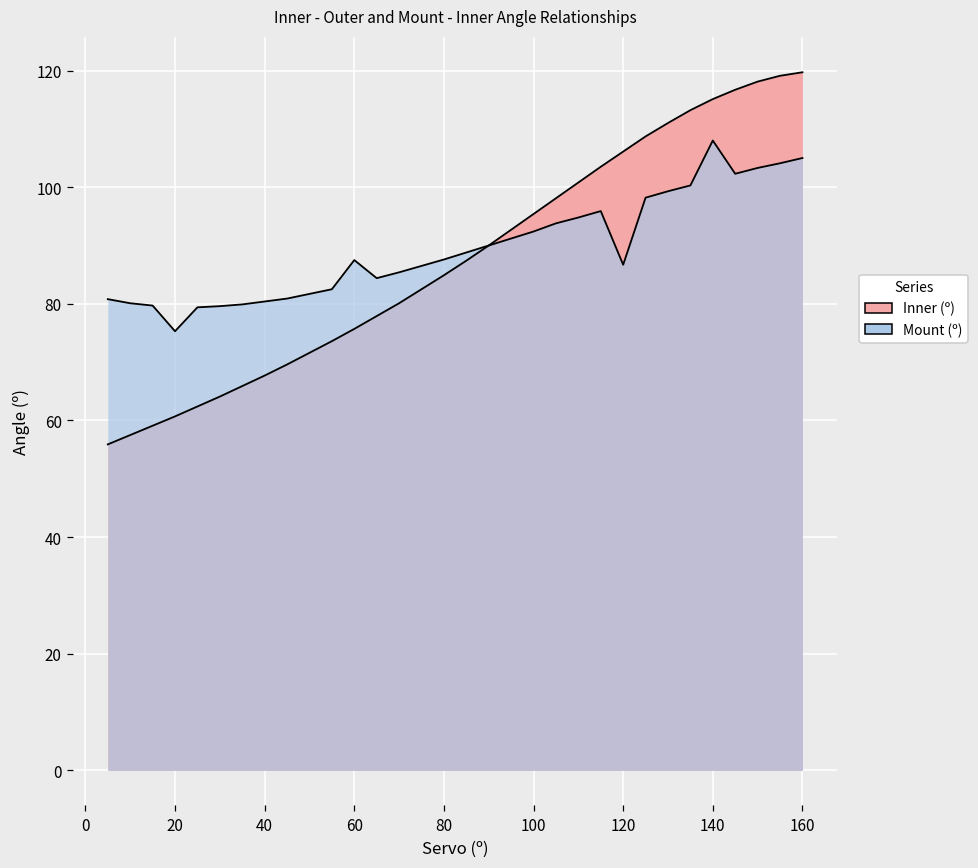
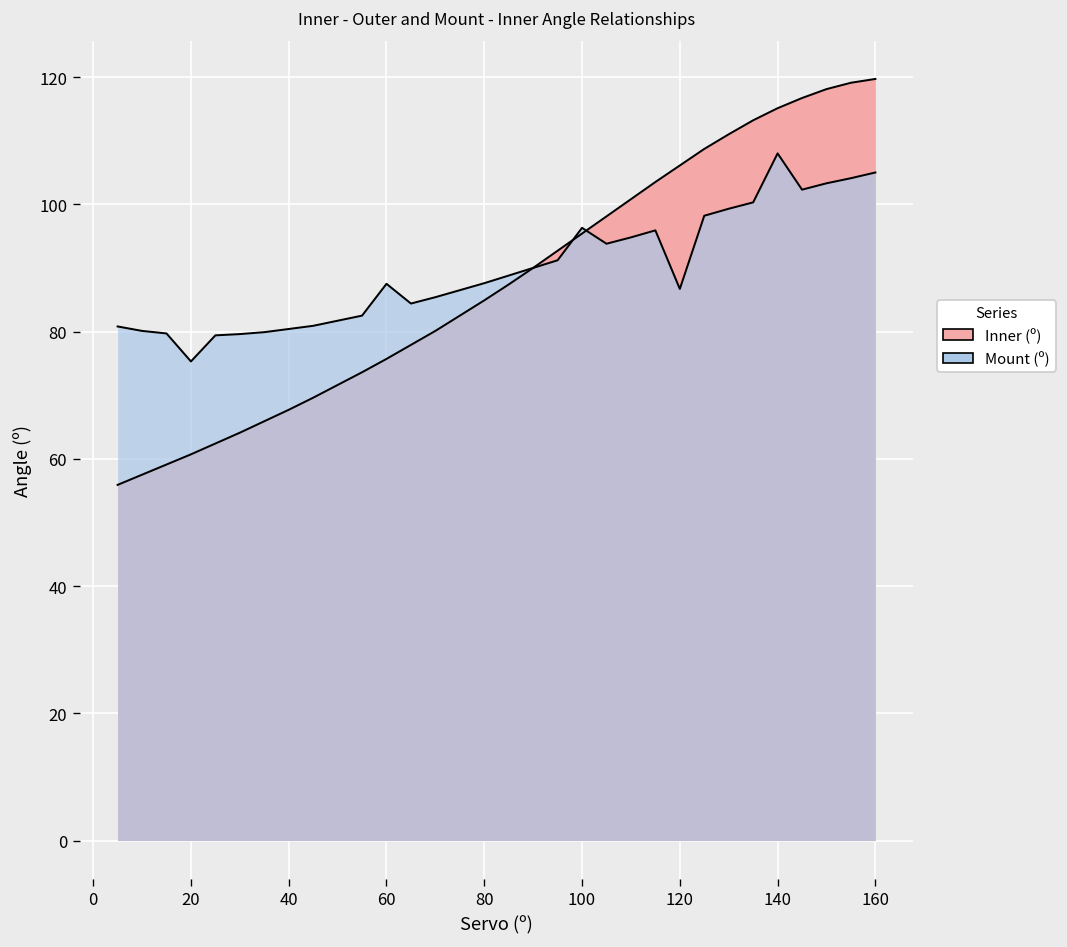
  {
    "Inner (º)": {
      "20": 61,
      "40": 68,
      "60": 76,
      "80": 85,
      "100": 95,
      "120": 106,
      "140": 115,
      "160": 120
    },
    "Mount (º)": {
      "20": 75,
      "40": 80,
      "60": 88,
      "80": 88,
-     "100": 92,
+     "100": 96,
      "120": 87,
      "140": 108,
      "160": 105
    }
  }
